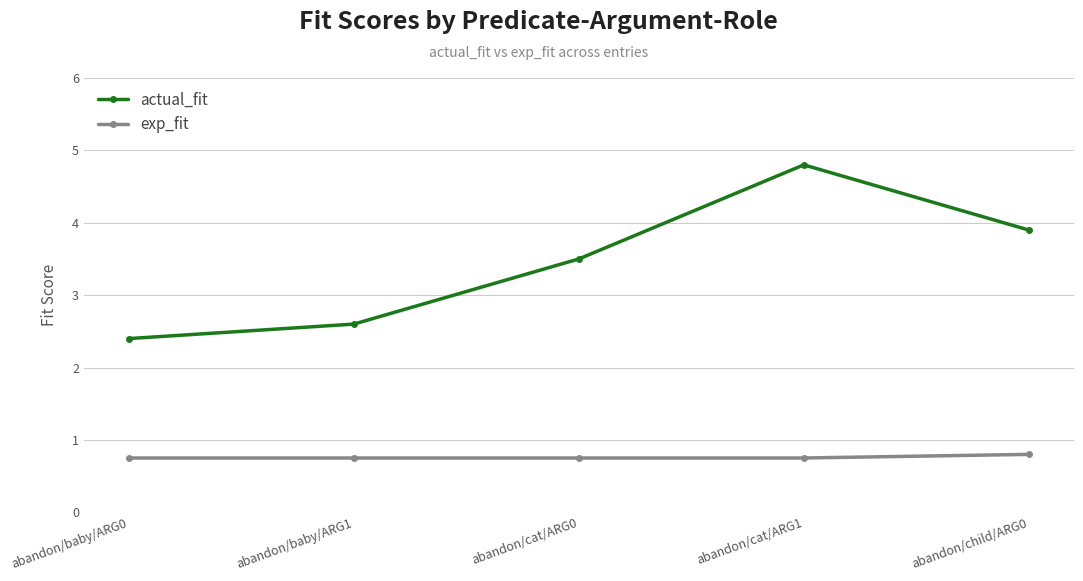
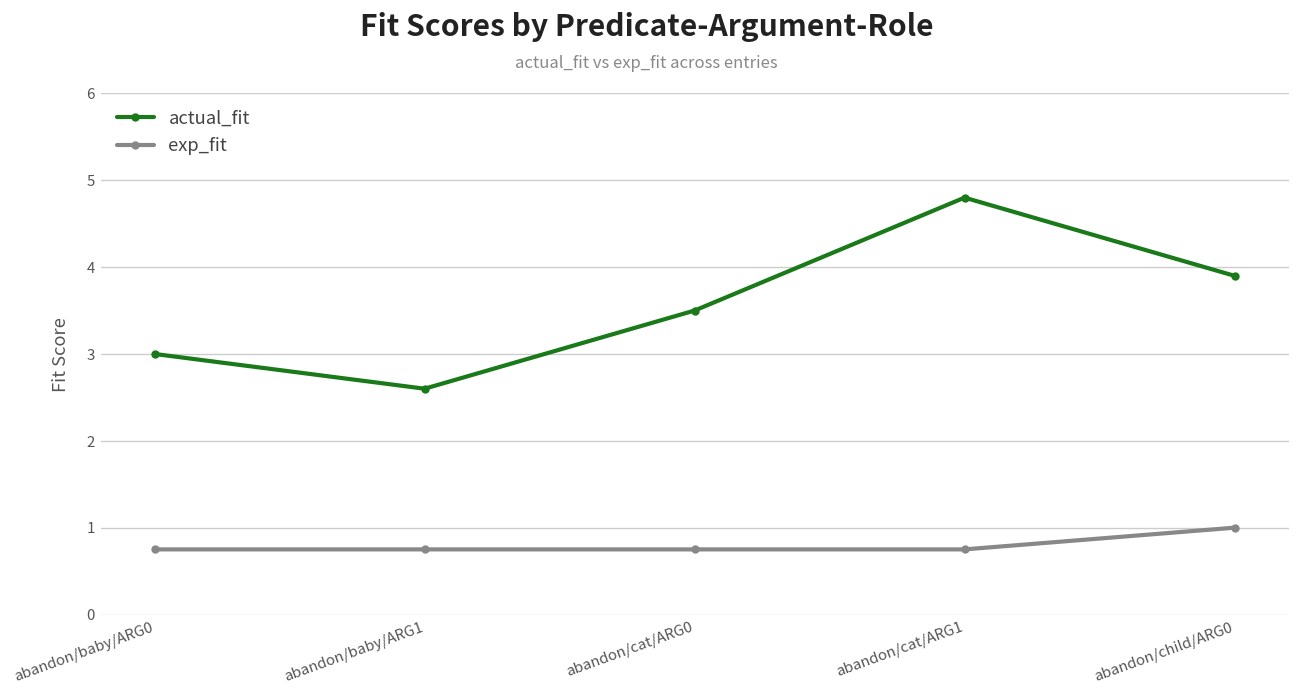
  {
    "actual_fit": {
-     "abandon/baby/ARG0": 2.4,
+     "abandon/baby/ARG0": 3.0,
      "abandon/baby/ARG1": 2.6,
      "abandon/cat/ARG0": 3.5,
      "abandon/cat/ARG1": 4.8,
      "abandon/child/ARG0": 3.9
    },
    "exp_fit": {
      "abandon/baby/ARG0": 0.8,
      "abandon/baby/ARG1": 0.8,
      "abandon/cat/ARG0": 0.8,
      "abandon/cat/ARG1": 0.8,
-     "abandon/child/ARG0": 0.8
+     "abandon/child/ARG0": 1.0
    }
  }
